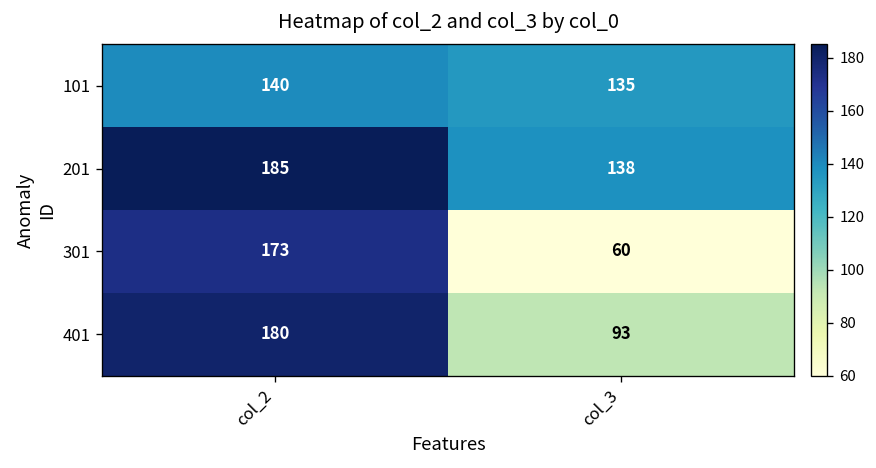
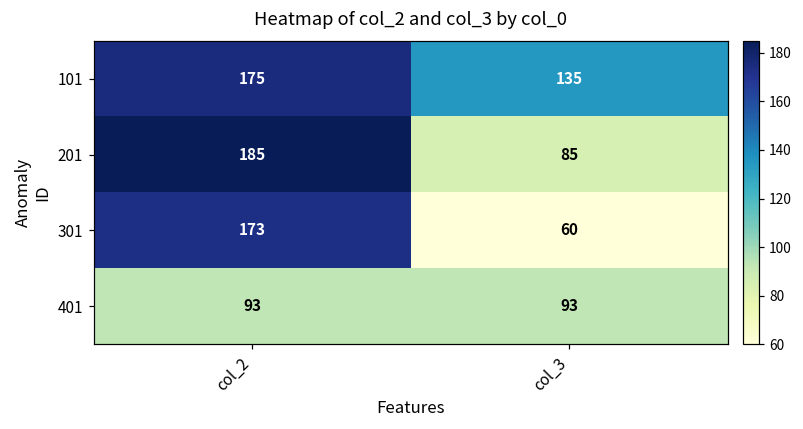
  {
    "101": {
-     "col_2": 140,
+     "col_2": 175,
      "col_3": 135
    },
    "201": {
      "col_2": 185,
-     "col_3": 138
+     "col_3": 85
    },
    "301": {
      "col_2": 173,
      "col_3": 60
    },
    "401": {
-     "col_2": 180,
+     "col_2": 93,
      "col_3": 93
    }
  }
